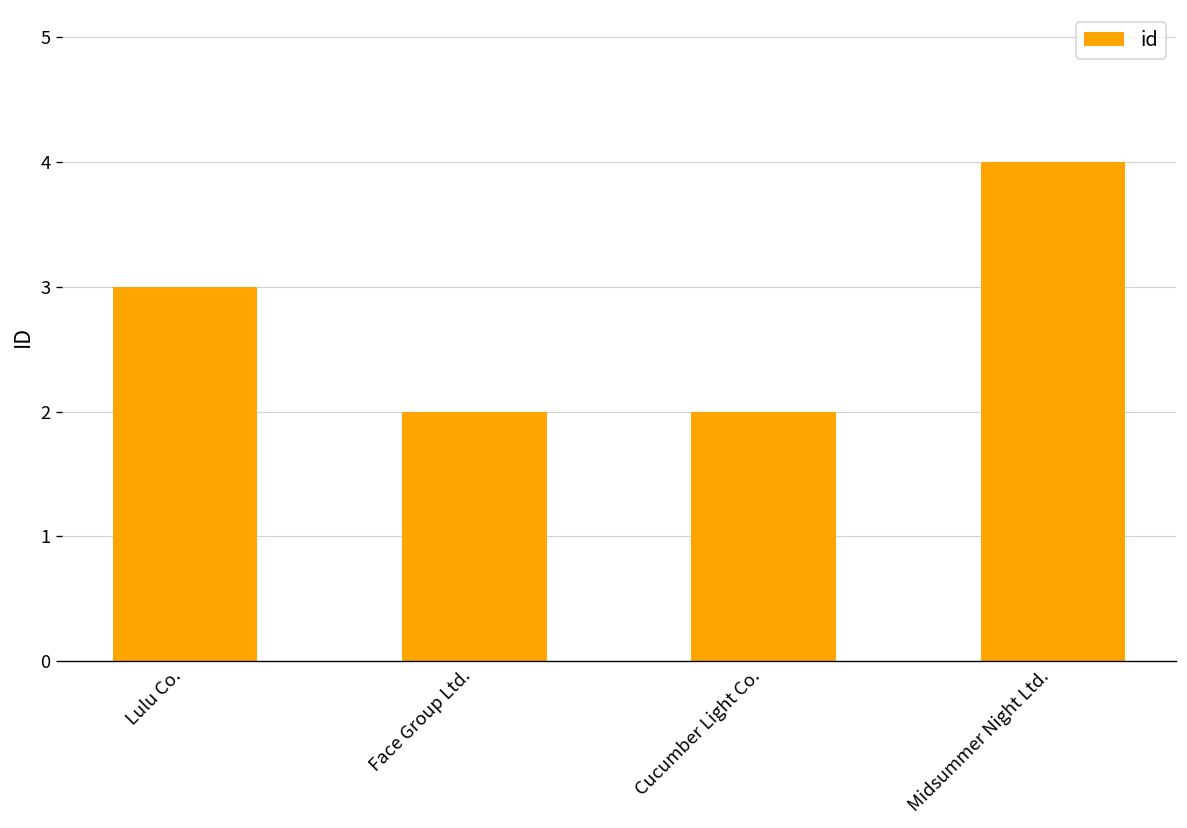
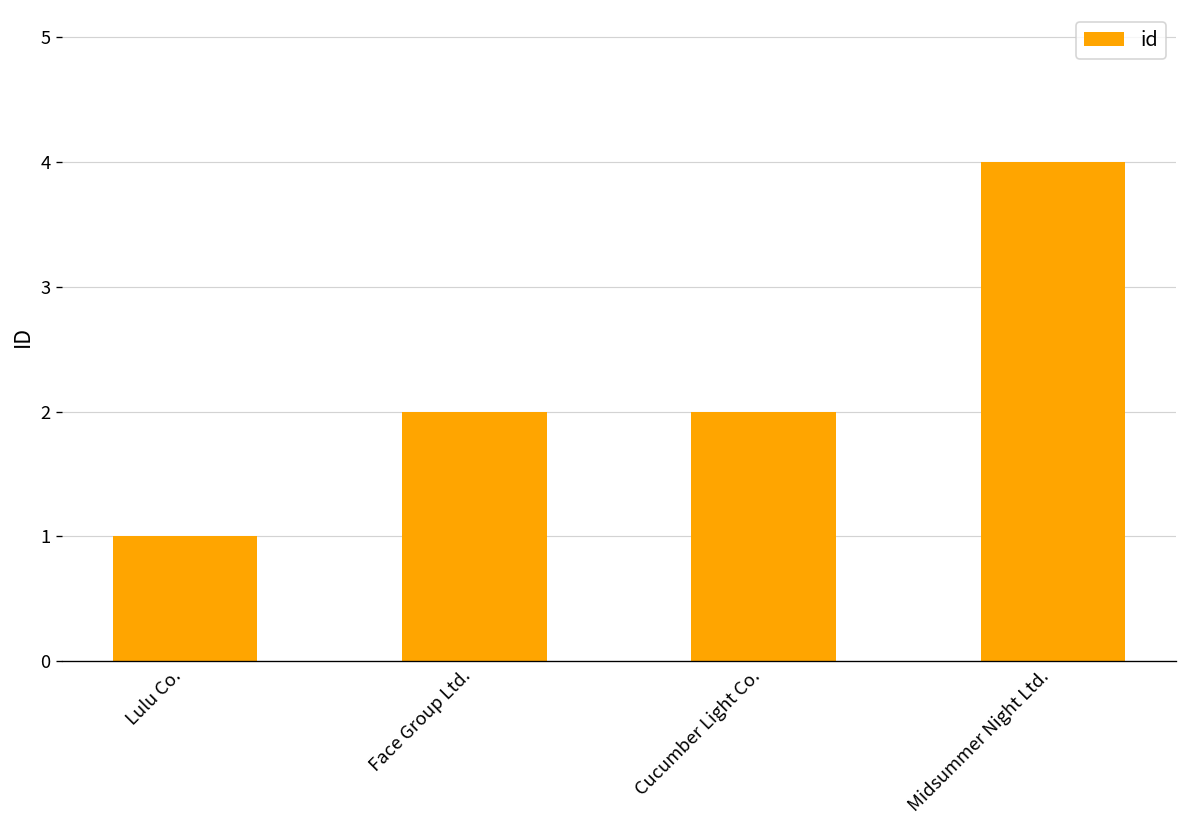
  {
-   "Lulu Co.": 3,
+   "Lulu Co.": 1,
    "Face Group Ltd.": 2,
    "Cucumber Light Co.": 2,
    "Midsummer Night Ltd.": 4
  }
